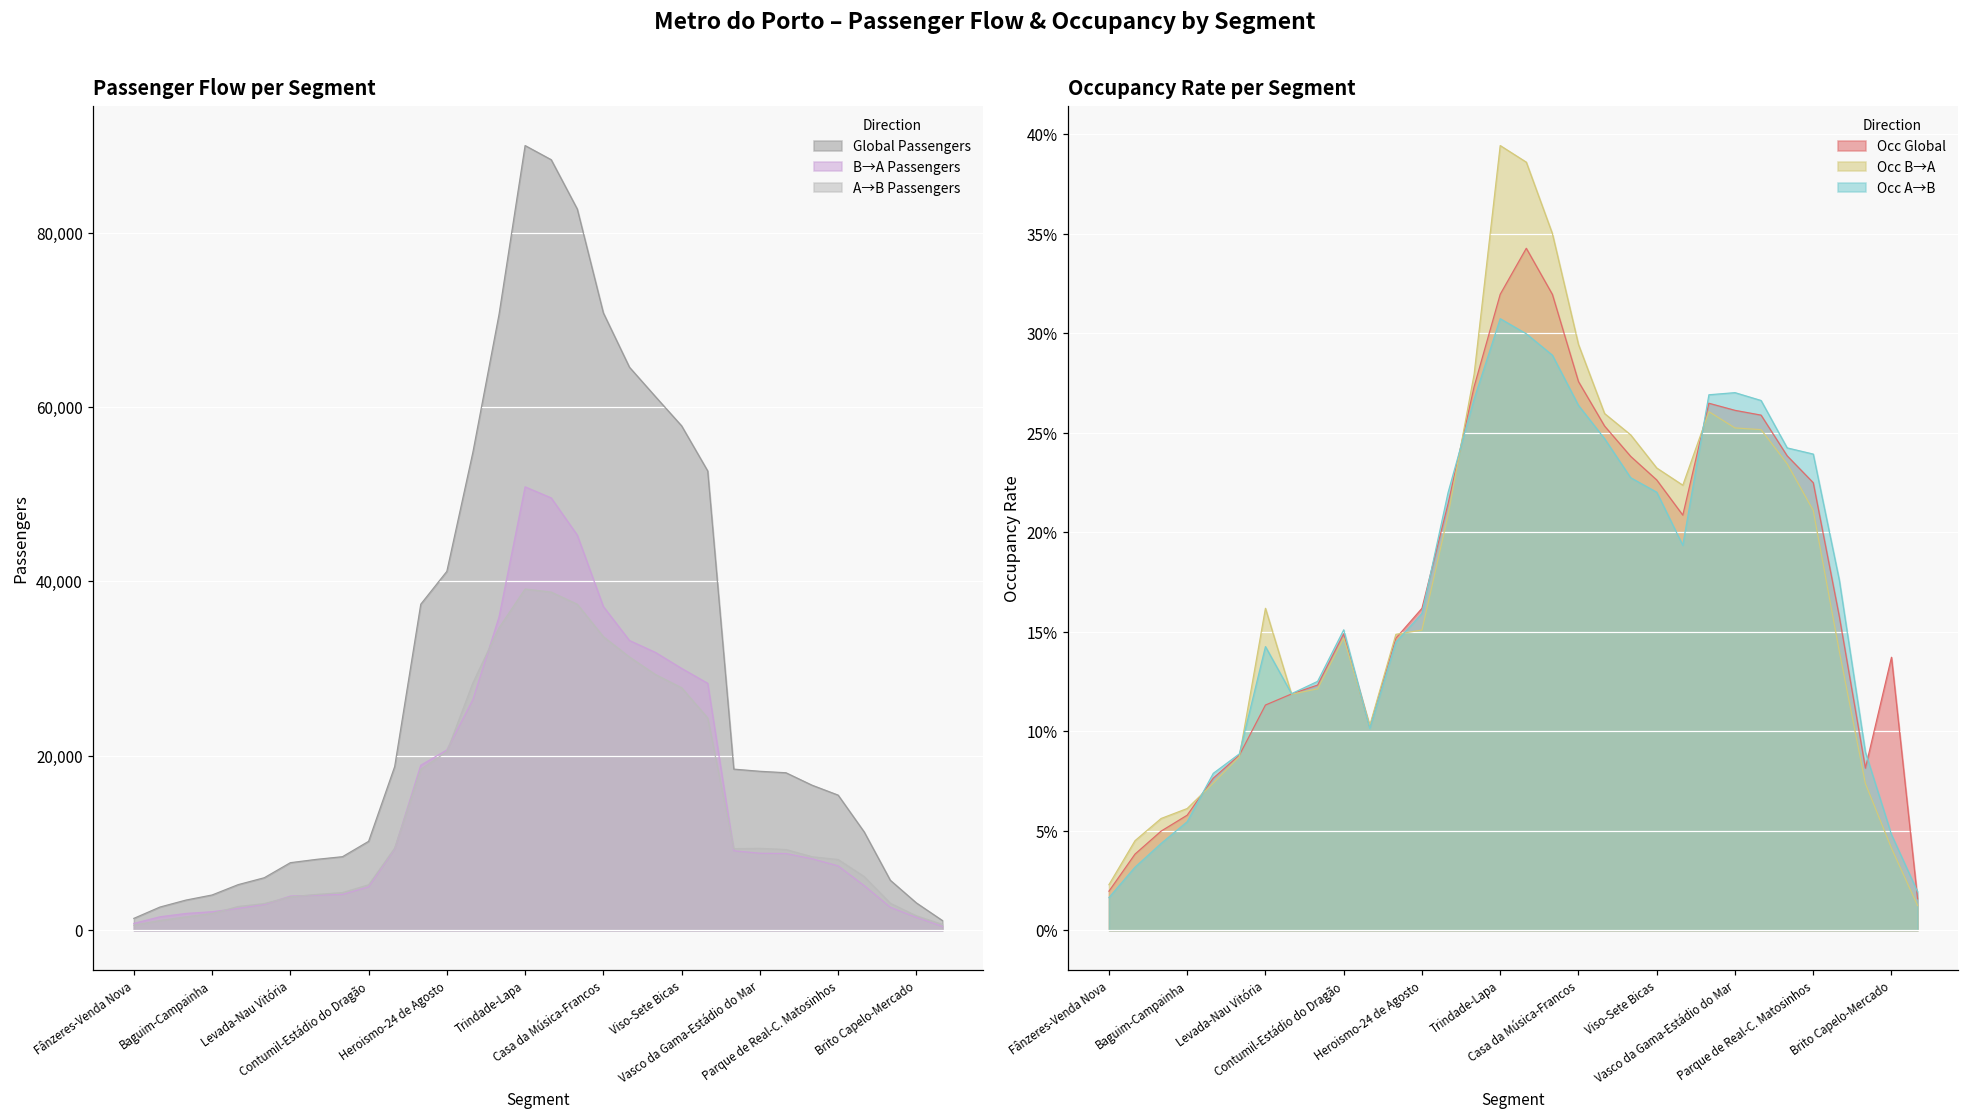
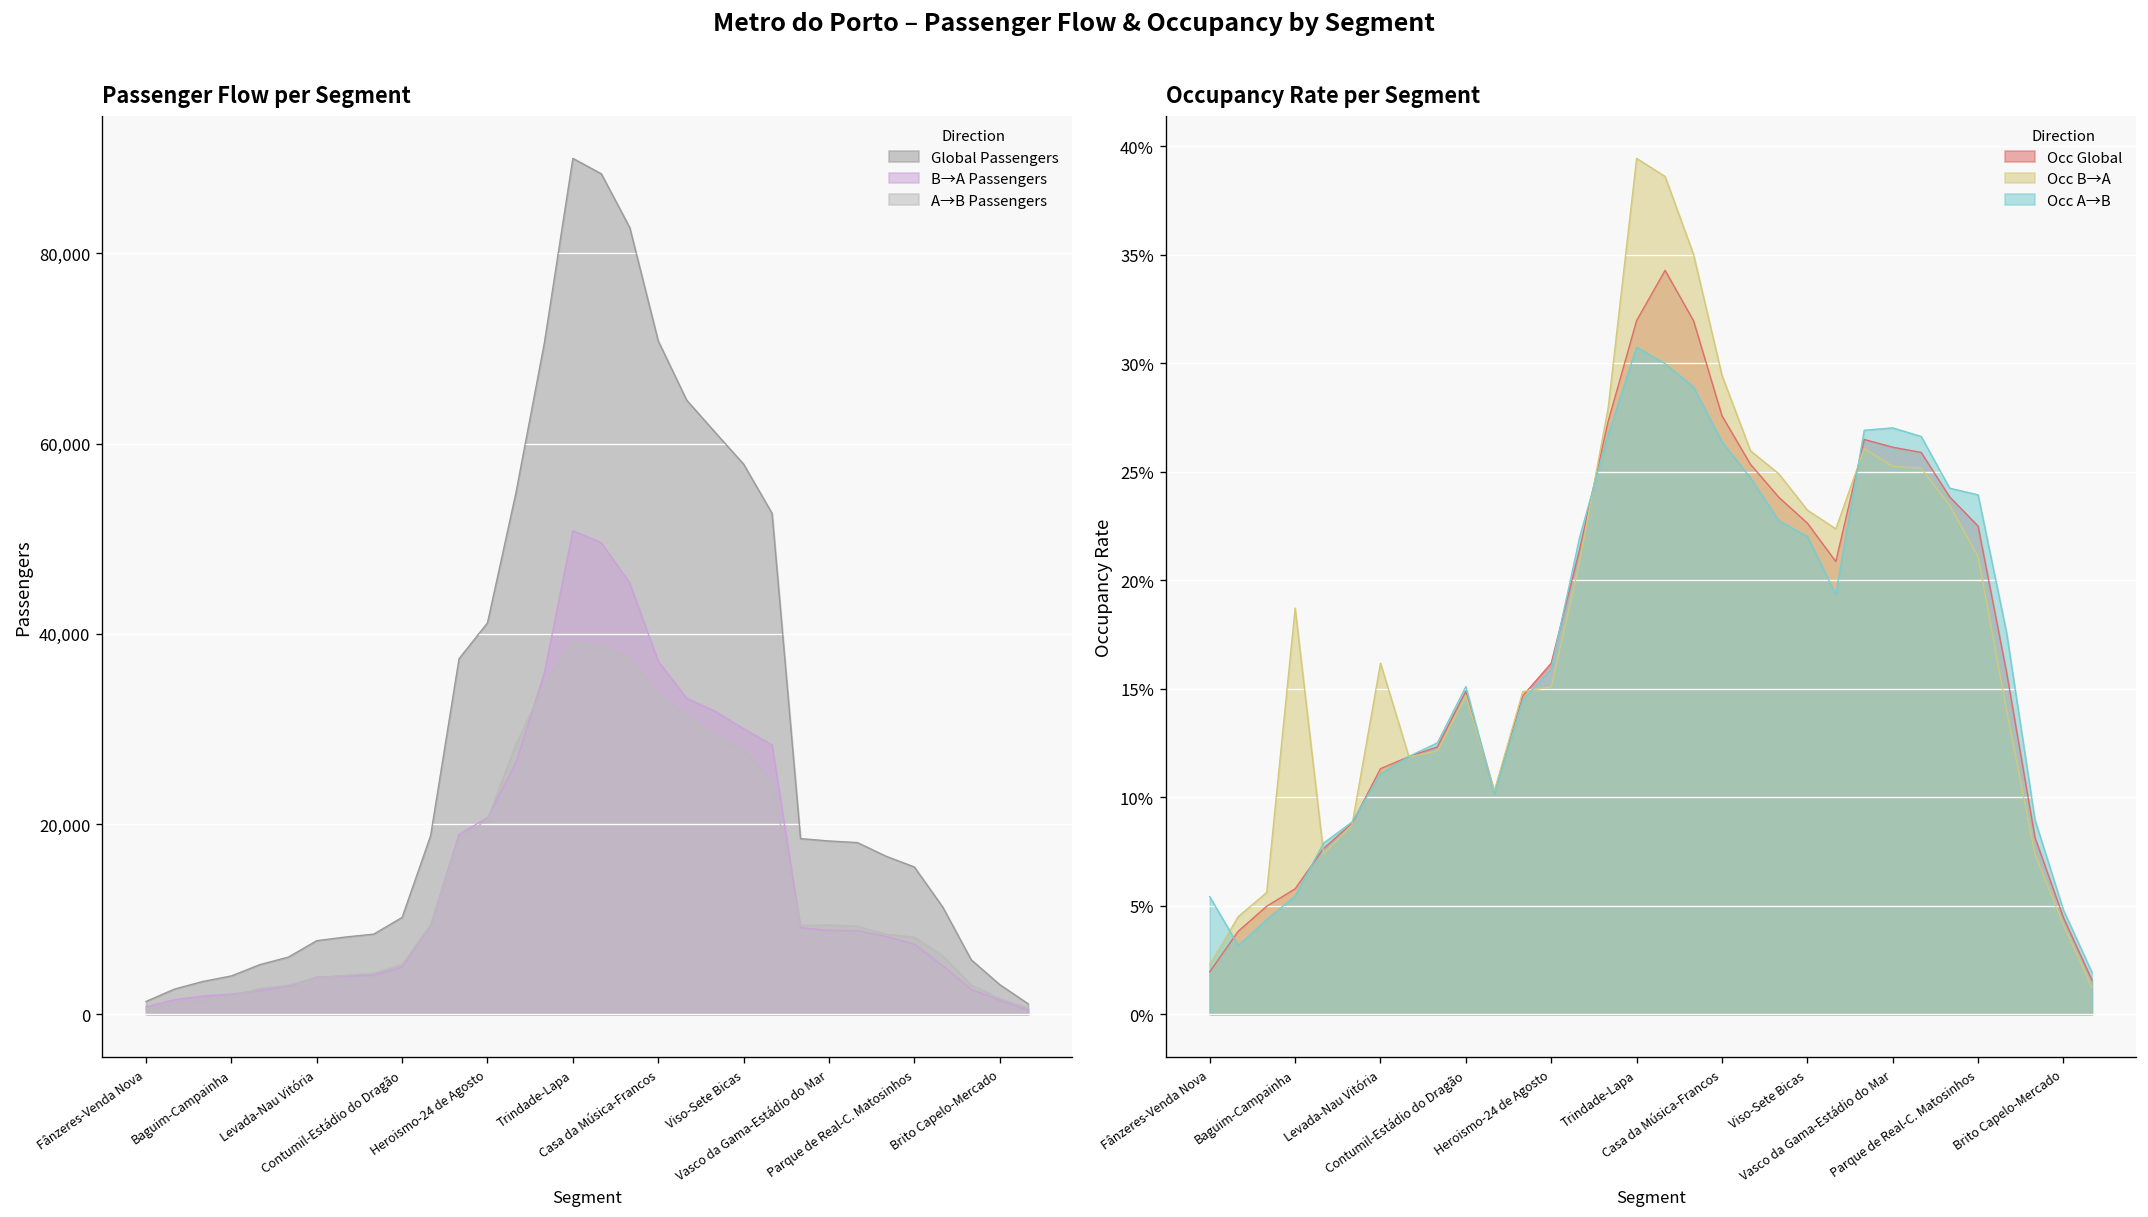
  {
    "Occupancy Rate per Segment": {
      "Occ Global": {
        "Fânzeres-Venda Nova": "2.0%",
        "Baguim-Campainha": "5.8%",
        "Levada-Nau Vitória": "11.3%",
        "Contumil-Estádio do Dragão": "14.9%",
        "Heroismo-24 de Agosto": "16.2%",
        "Trindade-Lapa": "32.0%",
        "Casa da Música-Francos": "27.6%",
        "Viso-Sete Bicas": "22.6%",
        "Vasco da Gama-Estádio do Mar": "26.1%",
        "Parque de Real-C. Matosinhos": "22.5%",
-       "Brito Capelo-Mercado": "13.7%"
+       "Brito Capelo-Mercado": "4.5%"
      },
      "Occ B→A": {
        "Fânzeres-Venda Nova": "2.3%",
-       "Baguim-Campainha": "6.1%",
+       "Baguim-Campainha": "18.7%",
        "Levada-Nau Vitória": "16.2%",
        "Contumil-Estádio do Dragão": "14.7%",
        "Heroismo-24 de Agosto": "15.1%",
        "Trindade-Lapa": "39.4%",
        "Casa da Música-Francos": "29.4%",
        "Viso-Sete Bicas": "23.2%",
        "Vasco da Gama-Estádio do Mar": "25.2%",
        "Parque de Real-C. Matosinhos": "21.1%",
        "Brito Capelo-Mercado": "4.1%"
      },
      "Occ A→B": {
-       "Fânzeres-Venda Nova": "1.6%",
+       "Fânzeres-Venda Nova": "5.4%",
        "Baguim-Campainha": "5.5%",
-       "Levada-Nau Vitória": "14.3%",
+       "Levada-Nau Vitória": "11.1%",
        "Contumil-Estádio do Dragão": "15.1%",
        "Heroismo-24 de Agosto": "15.9%",
        "Trindade-Lapa": "30.7%",
        "Casa da Música-Francos": "26.4%",
        "Viso-Sete Bicas": "22.0%",
        "Vasco da Gama-Estádio do Mar": "27.0%",
        "Parque de Real-C. Matosinhos": "23.9%",
        "Brito Capelo-Mercado": "4.8%"
      }
    }
  }
